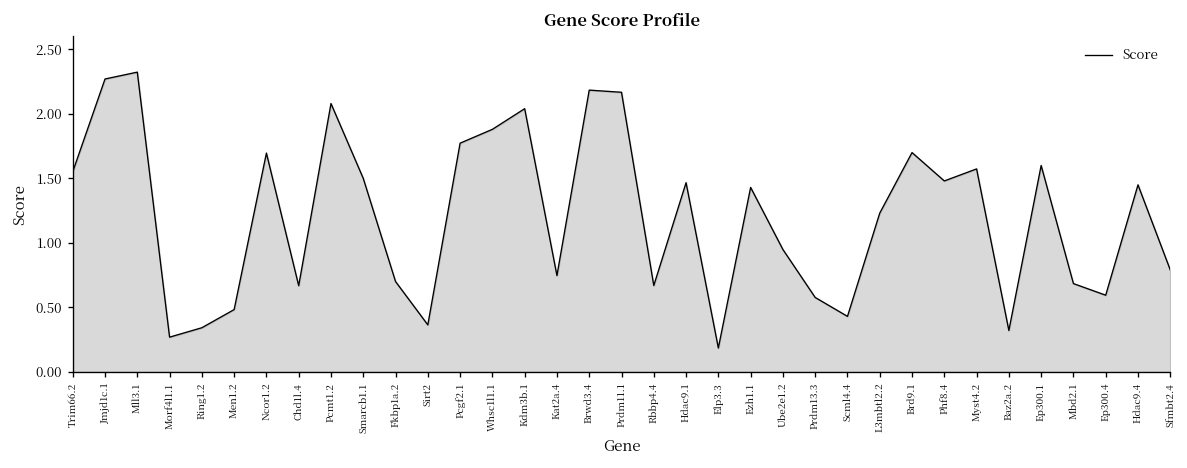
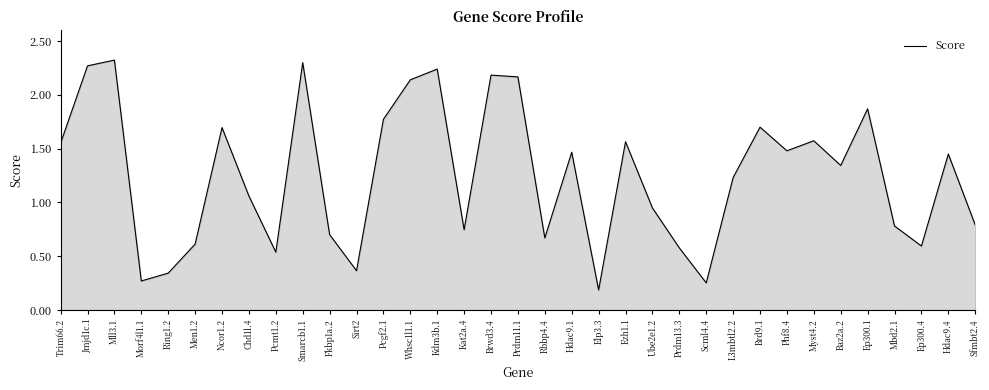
  {
    "Trim66.2": 1.55,
    "Jmjd1c.1": 2.27,
    "Mll3.1": 2.32,
    "Morf4l1.1": 0.27,
    "Ring1.2": 0.34,
-   "Men1.2": 0.48,
+   "Men1.2": 0.61,
    "Ncor1.2": 1.70,
-   "Chd1l.4": 0.67,
-   "Pcmt1.2": 2.08,
-   "Smarcb1.1": 1.5,
+   "Chd1l.4": 1.06,
+   "Pcmt1.2": 0.54,
+   "Smarcb1.1": 2.3,
    "Fkbp1a.2": 0.70,
    "Sirt2": 0.37,
    "Pcgf2.1": 1.77,
-   "Whsc1l1.1": 1.88,
-   "Kdm3b.1": 2.04,
+   "Whsc1l1.1": 2.14,
+   "Kdm3b.1": 2.24,
    "Kat2a.4": 0.75,
    "Brwd3.4": 2.18,
    "Prdm11.1": 2.17,
    "Rbbp4.4": 0.67,
    "Hdac9.1": 1.47,
    "Elp3.3": 0.19,
-   "Ezh1.1": 1.43,
+   "Ezh1.1": 1.56,
    "Ube2e1.2": 0.95,
    "Prdm13.3": 0.58,
-   "Scml4.4": 0.43,
+   "Scml4.4": 0.25,
    "L3mbtl2.2": 1.23,
    "Brd9.1": 1.70,
    "Phf8.4": 1.48,
    "Myst4.2": 1.57,
-   "Baz2a.2": 0.32,
-   "Ep300.1": 1.60,
-   "Mbd2.1": 0.69,
+   "Baz2a.2": 1.34,
+   "Ep300.1": 1.87,
+   "Mbd2.1": 0.78,
    "Ep300.4": 0.60,
    "Hdac9.4": 1.45,
    "Sfmbt2.4": 0.79
  }
